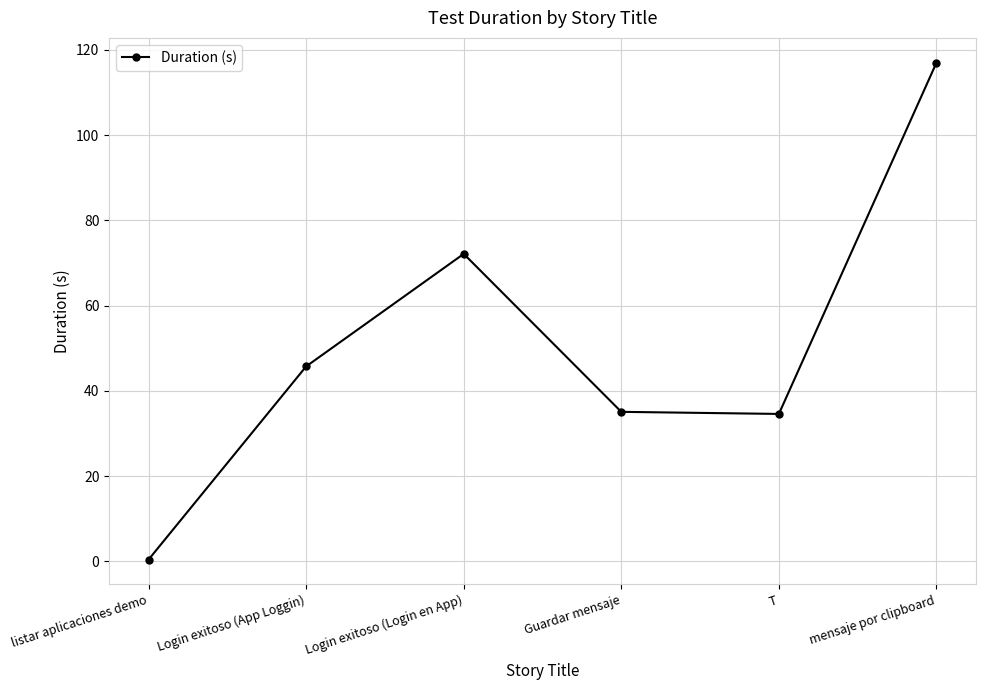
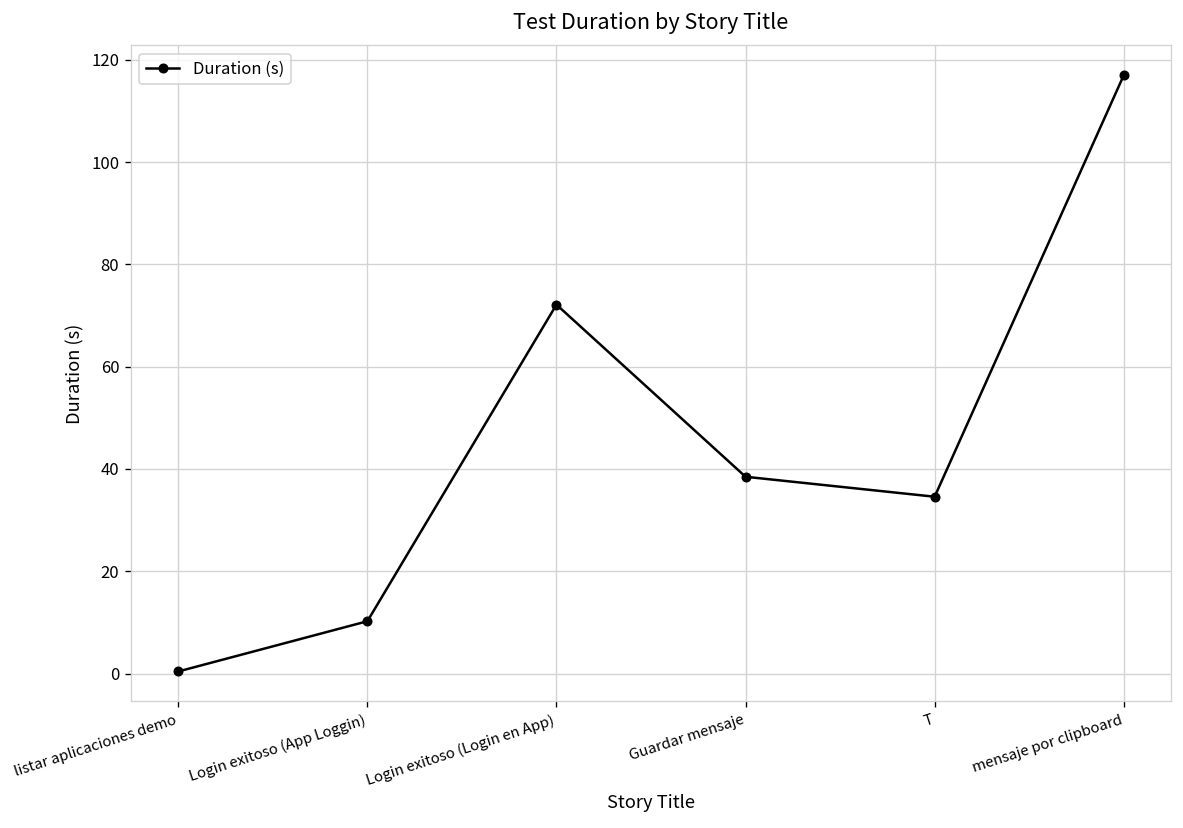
  {
    "listar aplicaciones demo": 0,
-   "Login exitoso (App Loggin)": 46,
+   "Login exitoso (App Loggin)": 10,
    "Login exitoso (Login en App)": 72,
-   "Guardar mensaje": 35,
+   "Guardar mensaje": 38,
    "T": 35,
    "mensaje por clipboard": 117
  }
